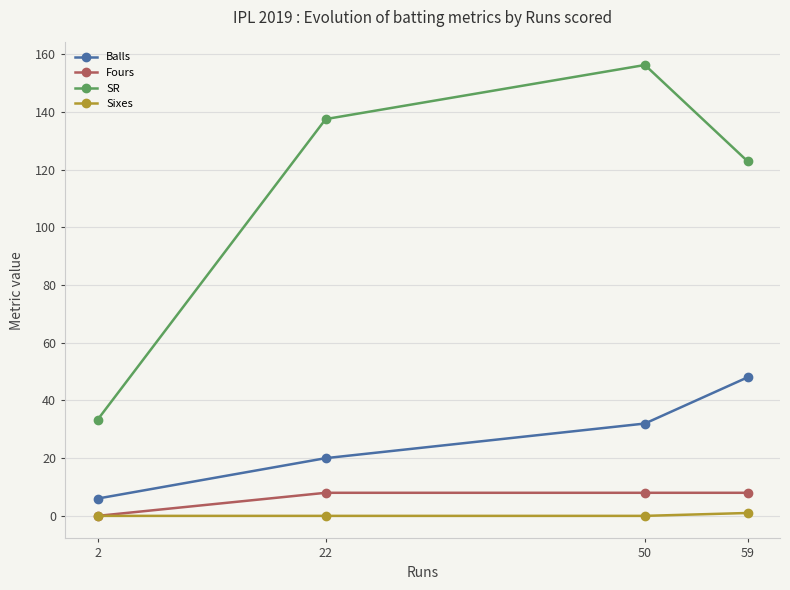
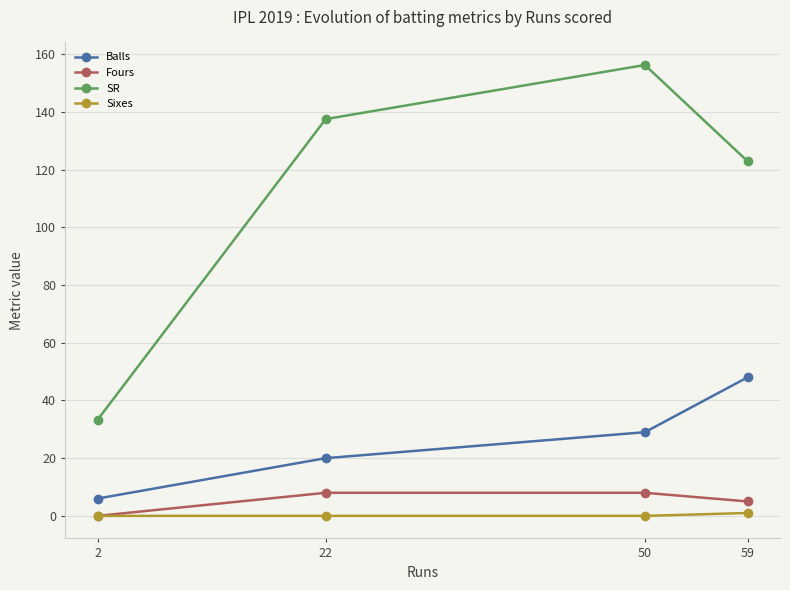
  {
    "Balls": {
      "2": 6,
      "22": 20,
-     "50": 32,
+     "50": 29,
      "59": 48
    },
    "Fours": {
      "22": 8,
      "50": 8,
-     "59": 8
+     "59": 5
    },
    "SR": {
      "2": 33,
      "22": 138,
      "50": 156,
      "59": 123
    },
    "Sixes": {
      "22": 0,
      "50": 0,
      "59": 1
    }
  }
